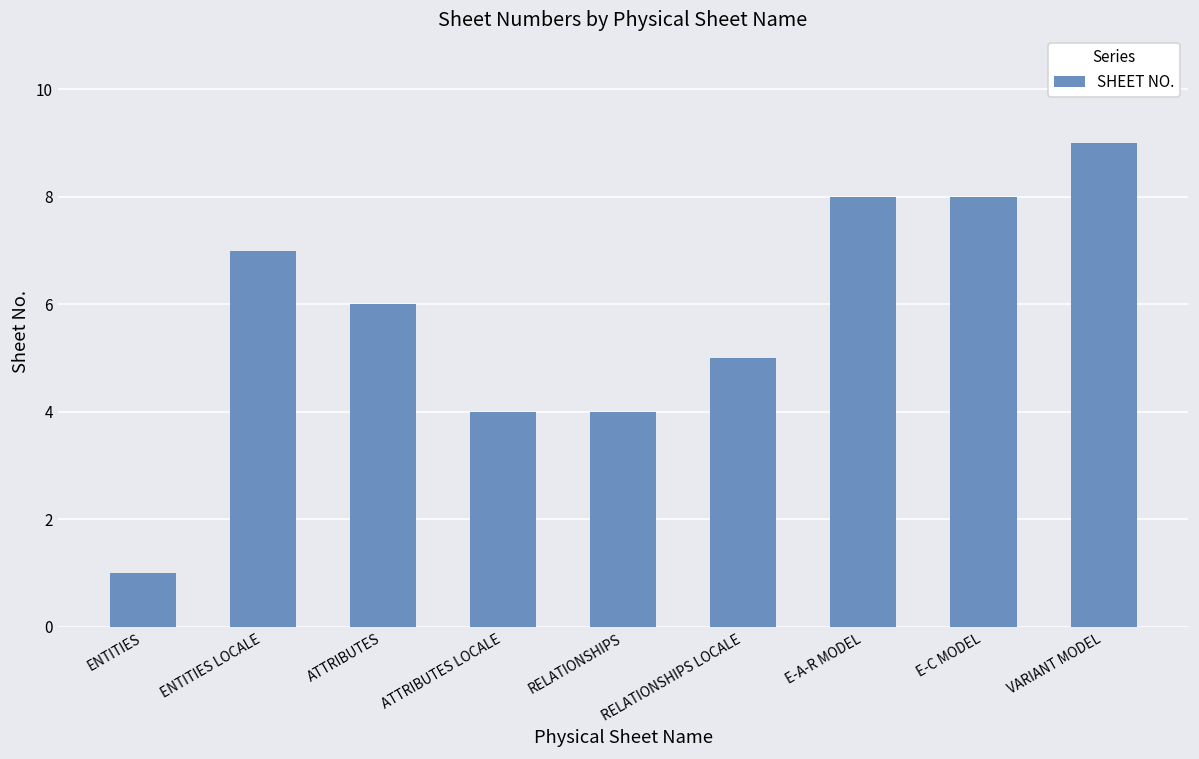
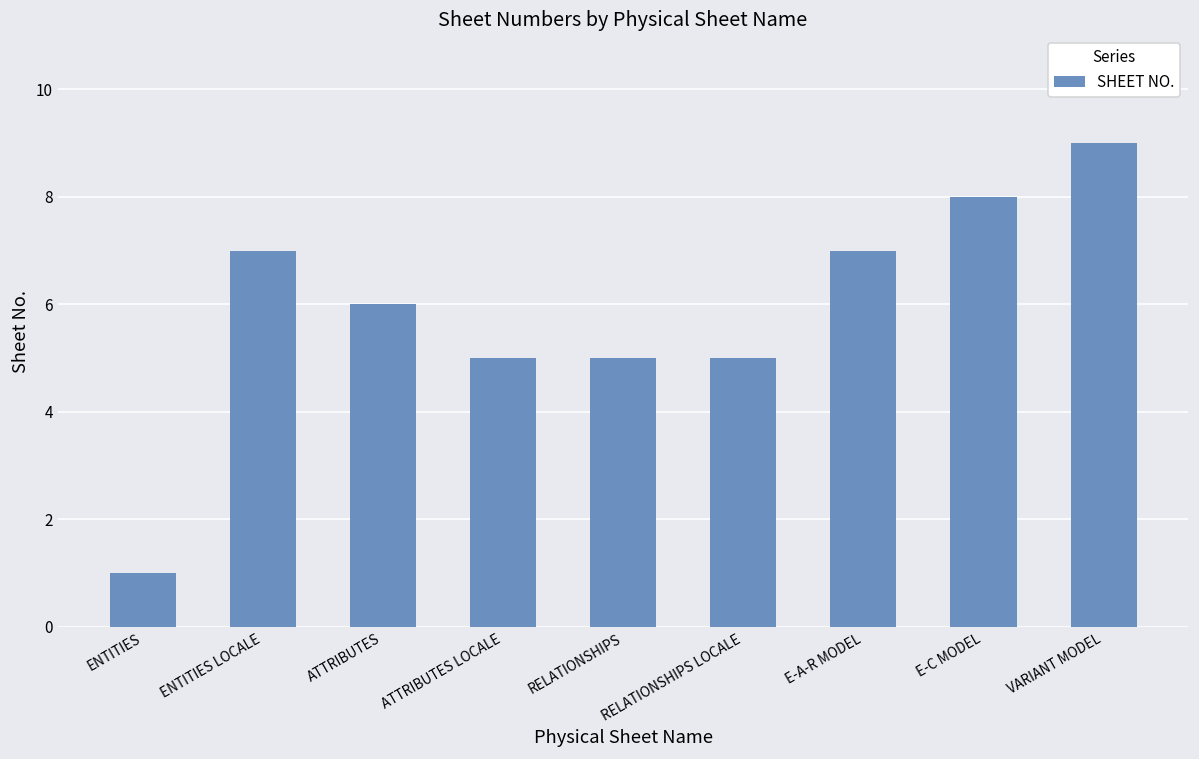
  {
    "ENTITIES": 1,
    "ENTITIES LOCALE": 7,
    "ATTRIBUTES": 6,
-   "ATTRIBUTES LOCALE": 4,
-   "RELATIONSHIPS": 4,
+   "ATTRIBUTES LOCALE": 5,
+   "RELATIONSHIPS": 5,
    "RELATIONSHIPS LOCALE": 5,
-   "E-A-R MODEL": 8,
+   "E-A-R MODEL": 7,
    "E-C MODEL": 8,
    "VARIANT MODEL": 9
  }
